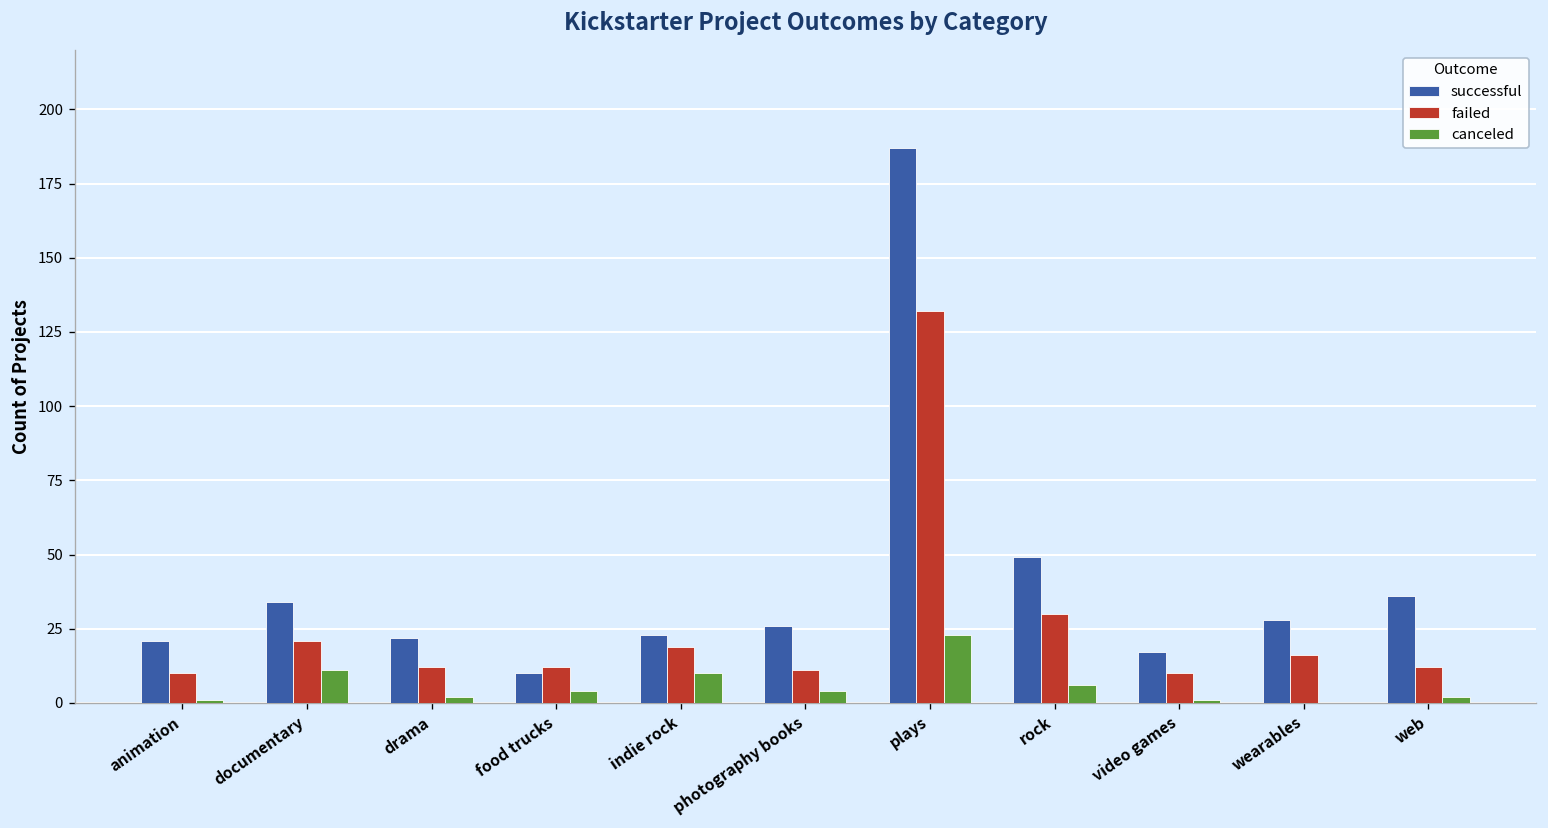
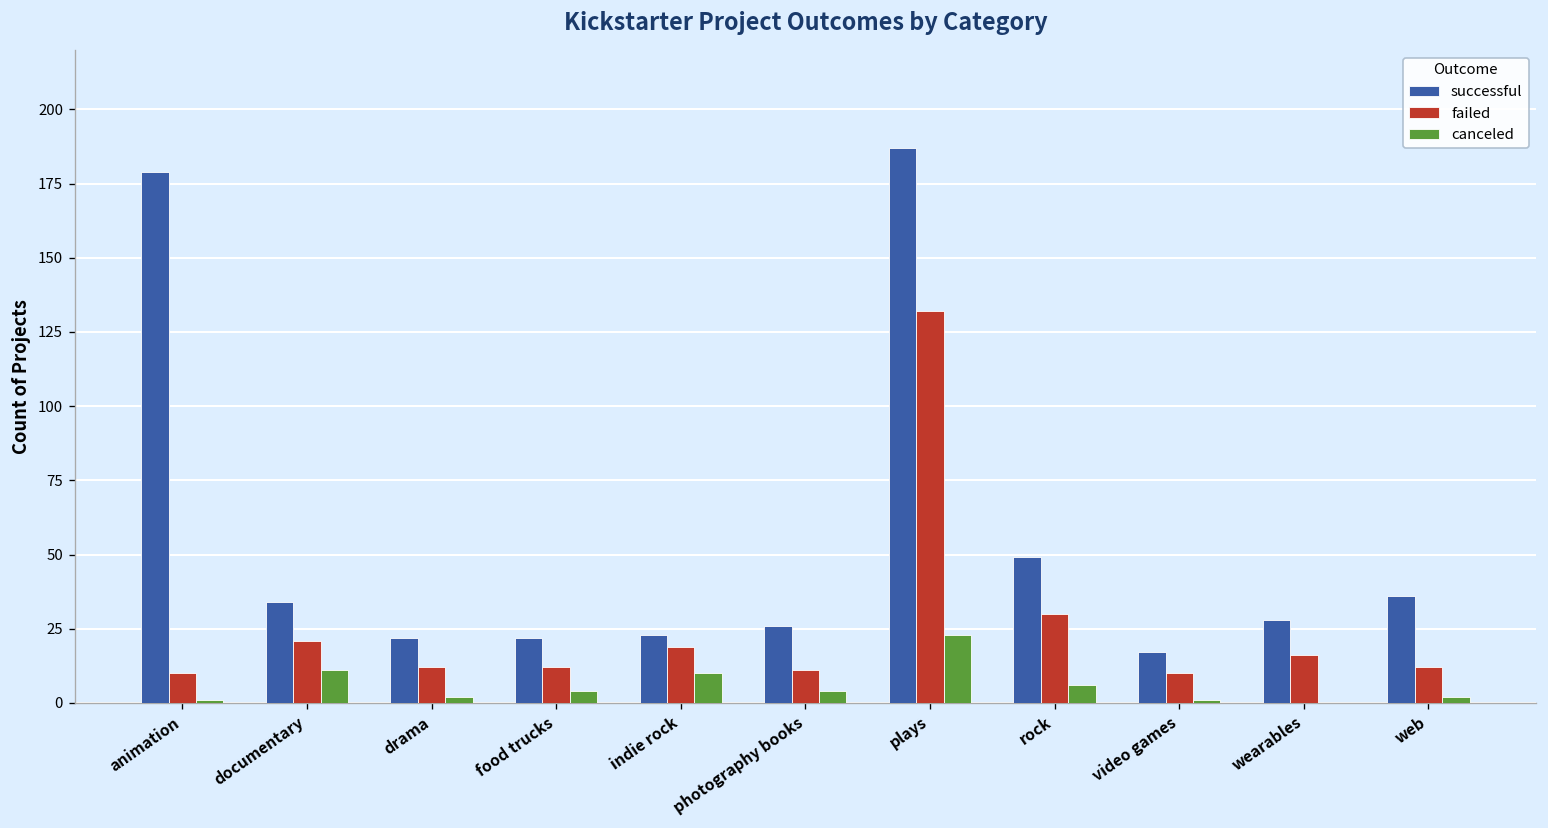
  {
    "successful": {
-     "animation": 21,
+     "animation": 179,
      "documentary": 34,
      "drama": 22,
-     "food trucks": 10,
+     "food trucks": 22,
      "indie rock": 23,
      "photography books": 26,
      "plays": 187,
      "rock": 49,
      "video games": 17,
      "wearables": 28,
      "web": 36
    },
    "failed": {
      "animation": 10,
      "documentary": 21,
      "drama": 12,
      "food trucks": 12,
      "indie rock": 19,
      "photography books": 11,
      "plays": 132,
      "rock": 30,
      "video games": 10,
      "wearables": 16,
      "web": 12
    },
    "canceled": {
      "documentary": 11,
      "drama": 2,
      "food trucks": 4,
      "indie rock": 10,
      "photography books": 4,
      "plays": 23,
      "rock": 6,
      "wearables": 0,
      "web": 2
    }
  }
